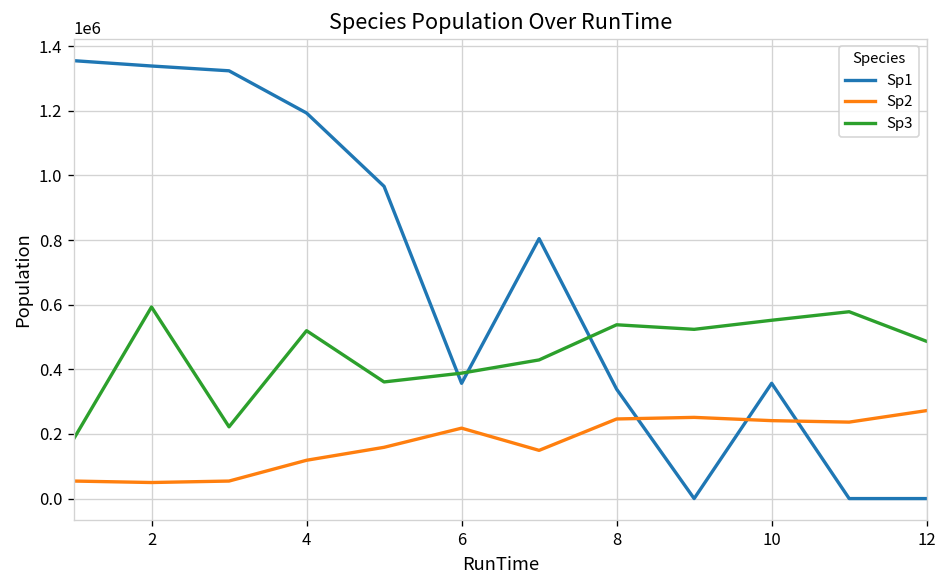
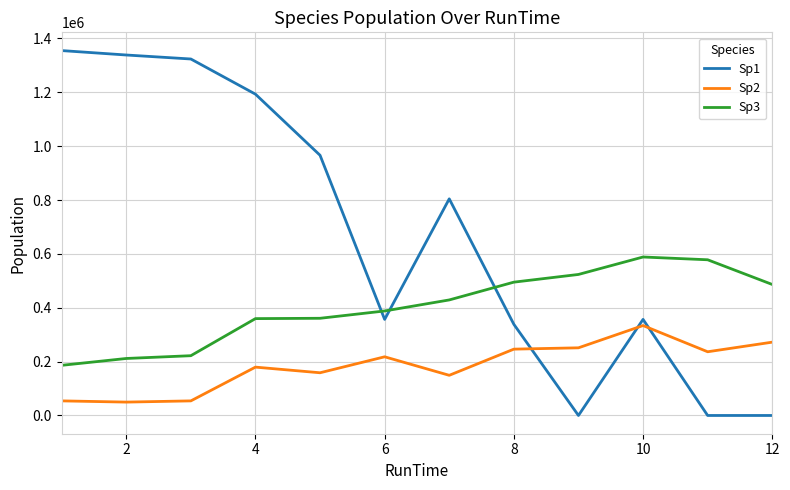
  {
    "Sp1": {
      "2": 1340000,
      "4": 1190000,
      "6": 360000,
      "8": 340000,
      "10": 360000,
      "12": 0
    },
    "Sp2": {
      "2": 50000,
-     "4": 120000,
+     "4": 180000,
      "6": 220000,
      "8": 250000,
-     "10": 240000,
+     "10": 330000,
      "12": 270000
    },
    "Sp3": {
-     "2": 590000,
-     "4": 520000,
+     "2": 210000,
+     "4": 360000,
      "6": 390000,
-     "8": 540000,
-     "10": 550000,
+     "8": 500000,
+     "10": 590000,
      "12": 490000
    }
  }
